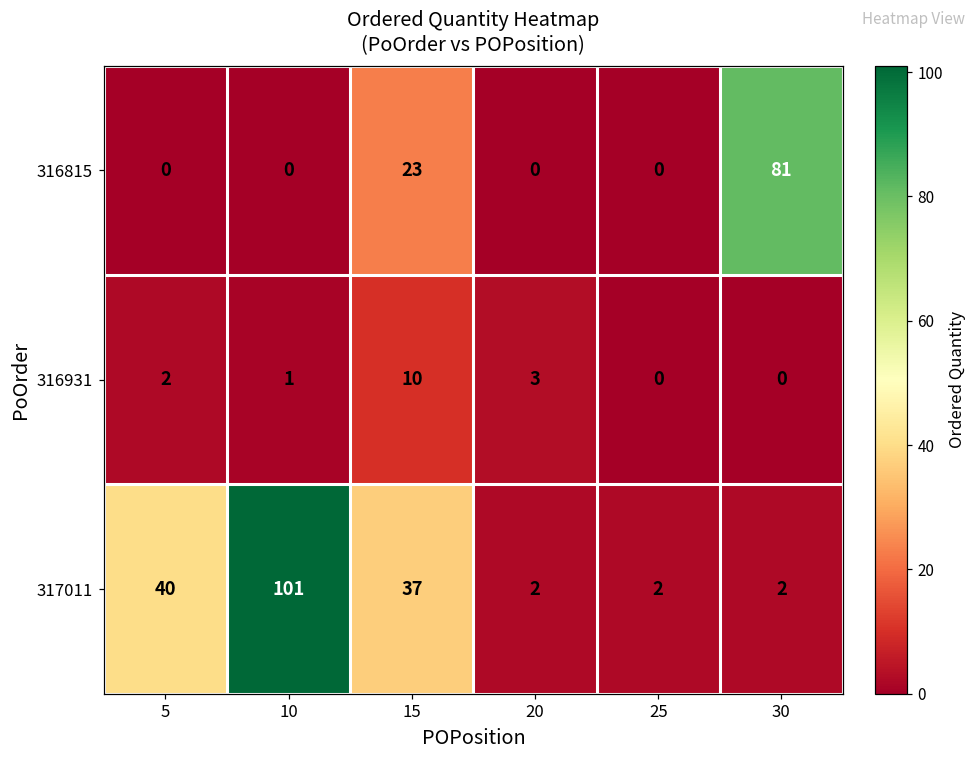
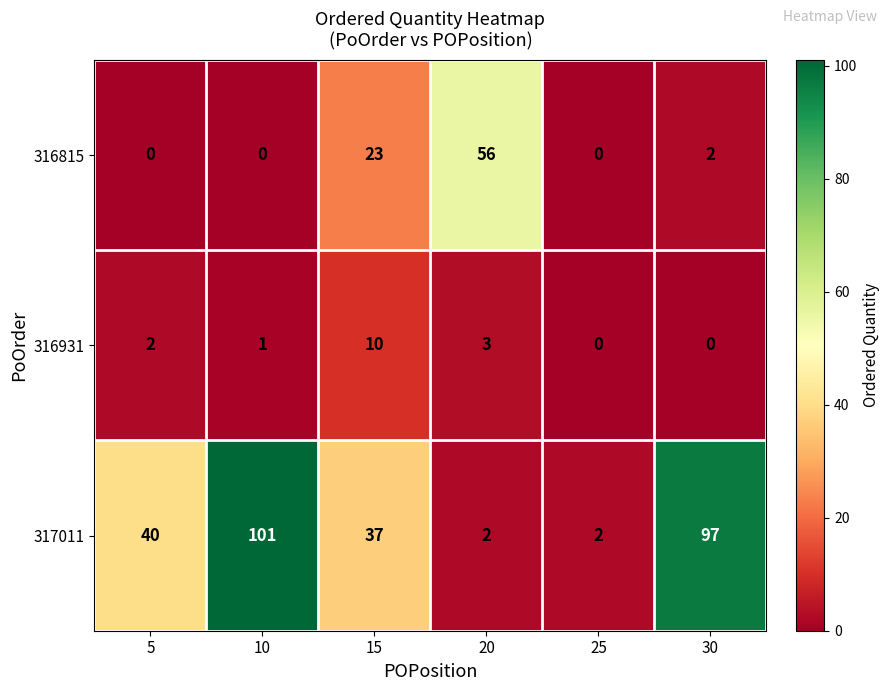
  {
    "316815": {
      "5": 0,
      "10": 0,
      "15": 23,
-     "20": 0,
+     "20": 56,
      "25": 0,
-     "30": 81
+     "30": 2
    },
    "316931": {
      "5": 2,
      "10": 1,
      "15": 10,
      "20": 3,
      "25": 0,
      "30": 0
    },
    "317011": {
      "5": 40,
      "10": 101,
      "15": 37,
      "20": 2,
      "25": 2,
-     "30": 2
+     "30": 97
    }
  }
